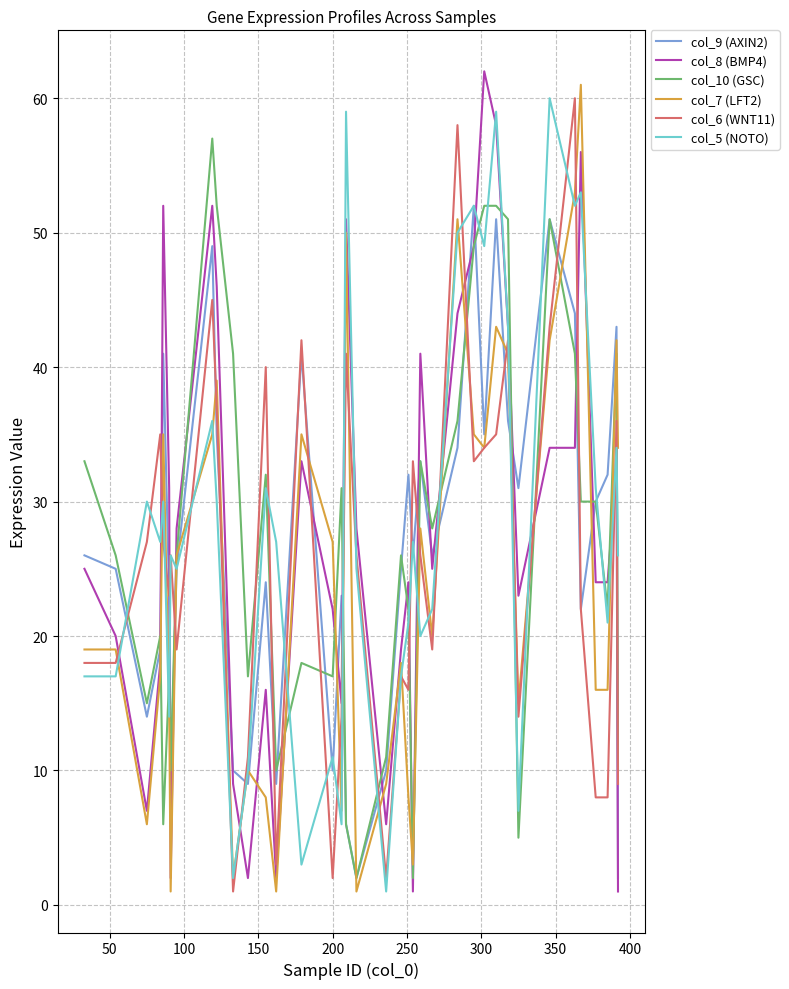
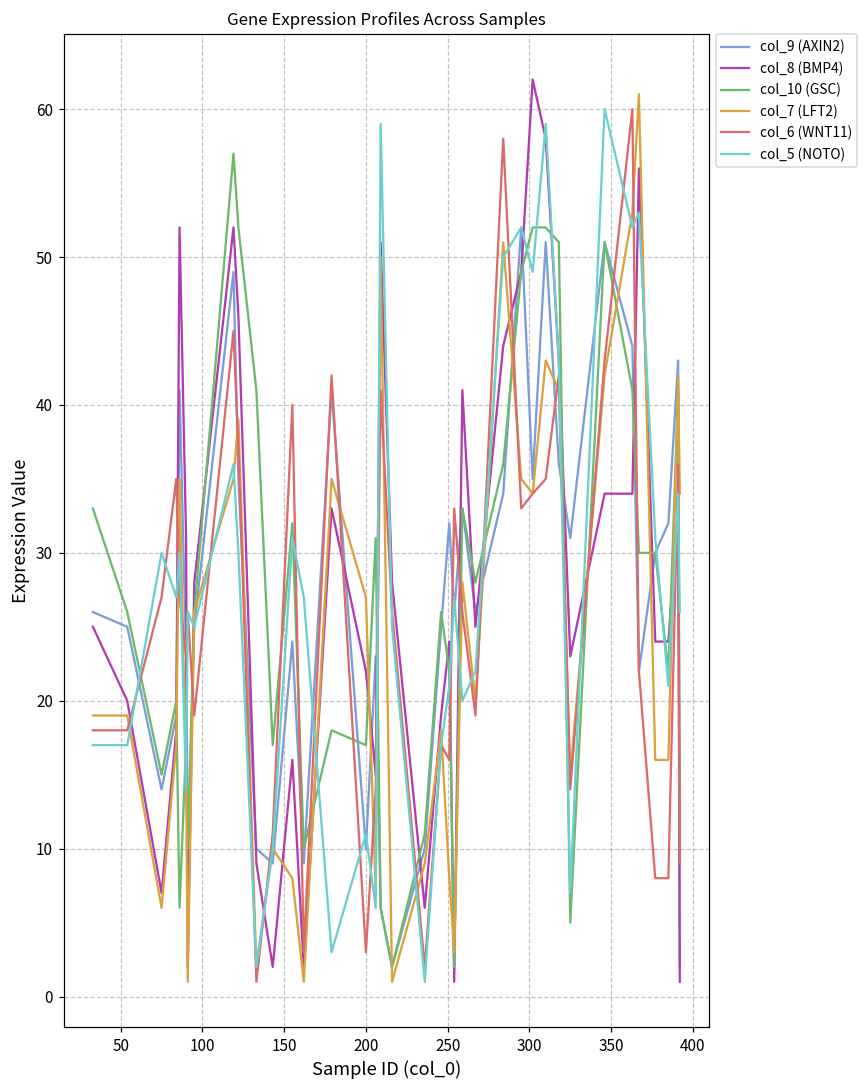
  {
    "col_8 (BMP4)": {
      "200": 22
    },
    "col_10 (GSC)": {
      "200": 17
    },
    "col_7 (LFT2)": {
      "200": 27
    },
    "col_6 (WNT11)": {
-     "200": 2
+     "200": 3
    }
  }
